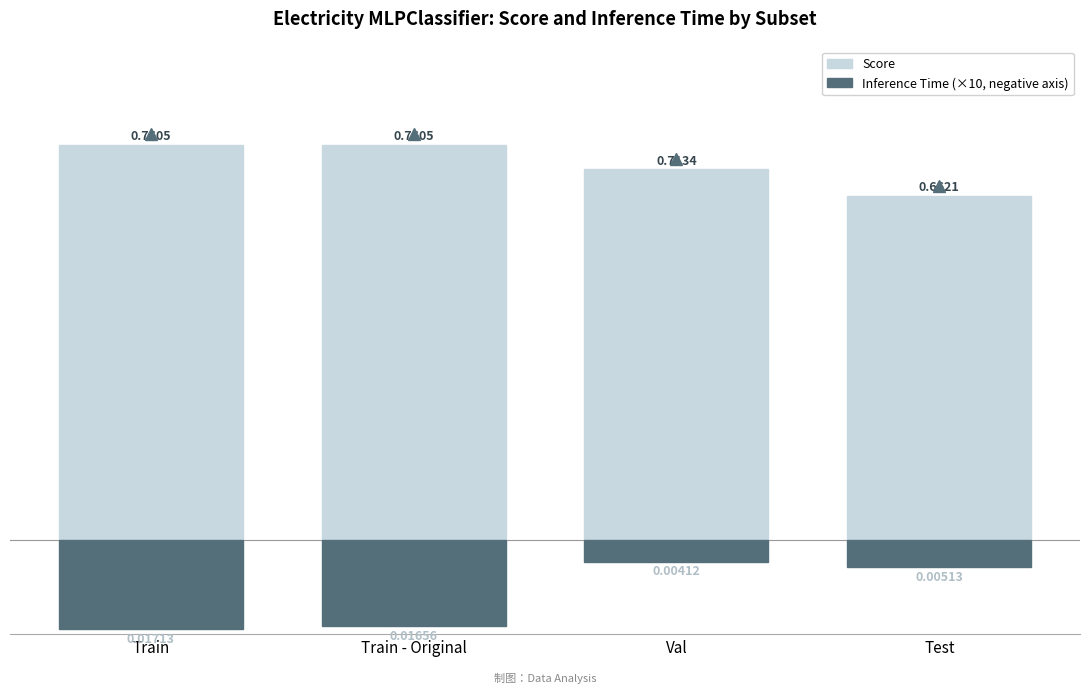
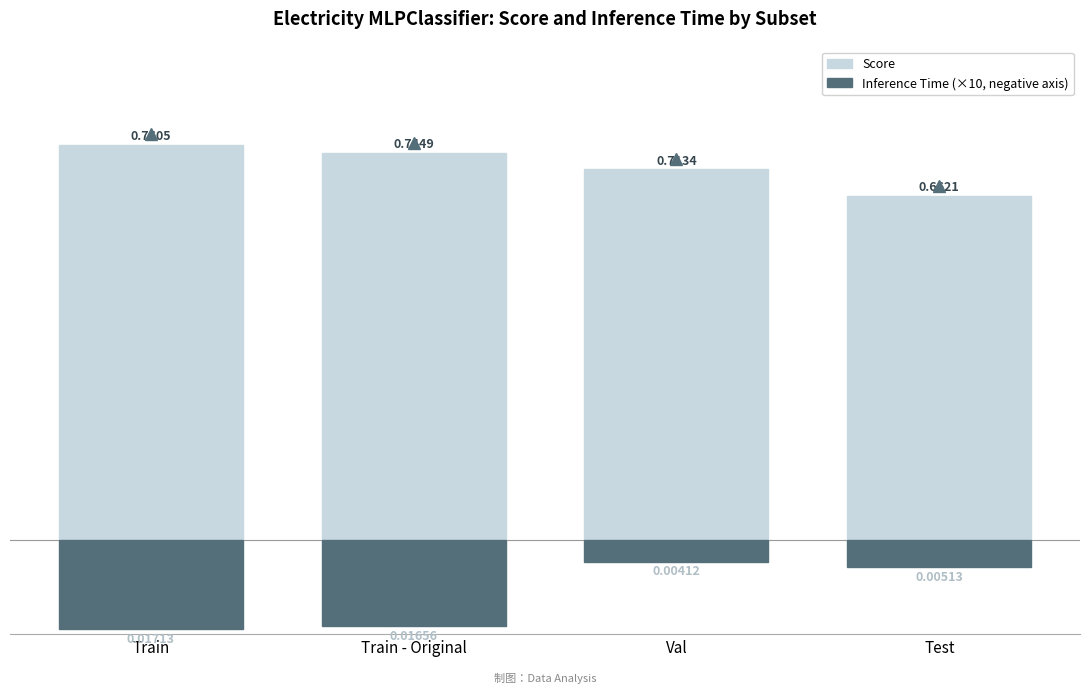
  {
    "Score": {
-     "Train - Original": 0.7605
+     "Train - Original": 0.7449
    }
  }
